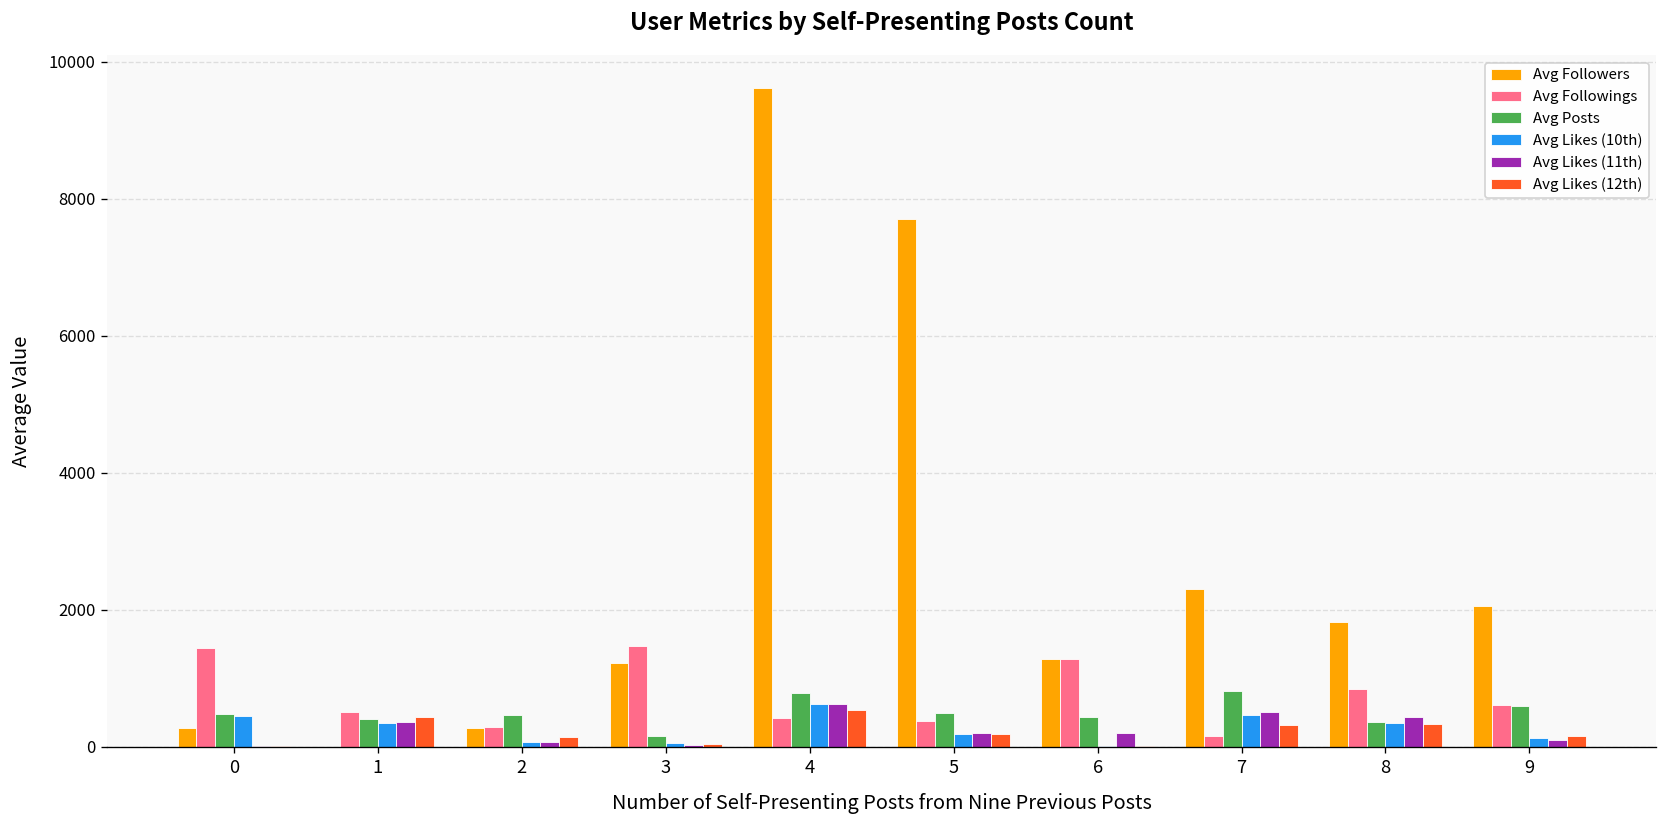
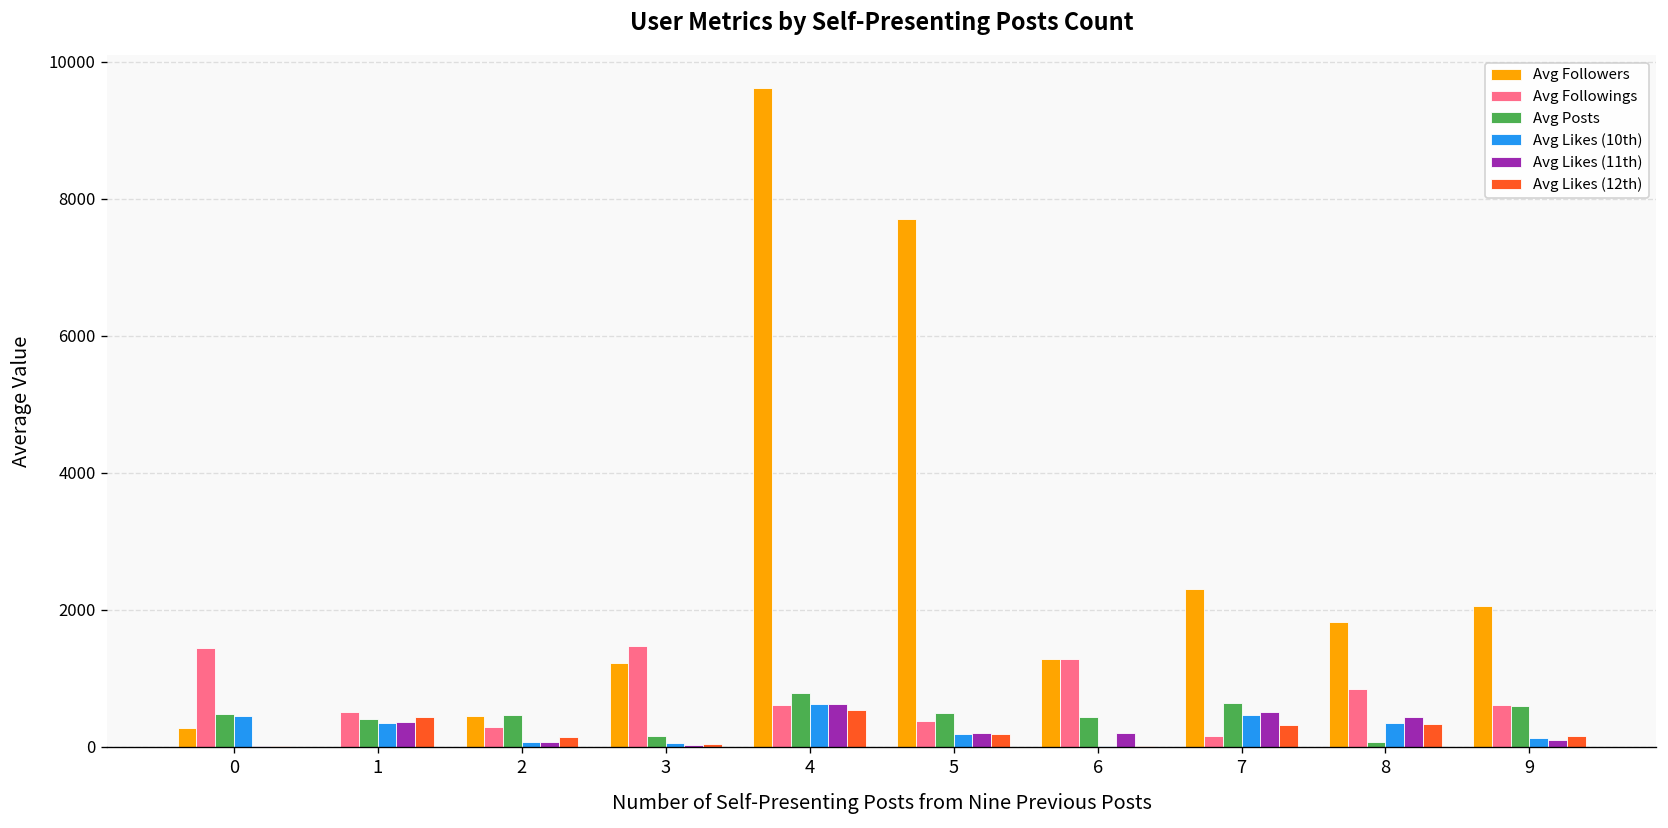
  {
    "Avg Followers": {
      "0": 300,
-     "2": 300,
+     "2": 500,
      "3": 1200,
      "4": 9600,
      "5": 7700,
      "6": 1300,
      "7": 2300,
      "8": 1800,
      "9": 2100
    },
    "Avg Followings": {
      "0": 1400,
      "1": 500,
      "2": 300,
      "3": 1500,
-     "4": 400,
+     "4": 600,
      "5": 400,
      "6": 1300,
      "7": 200,
      "8": 900,
      "9": 600
    },
    "Avg Posts": {
      "0": 500,
      "1": 400,
      "2": 500,
      "3": 200,
      "4": 800,
      "5": 500,
      "6": 400,
-     "7": 800,
-     "8": 400,
+     "7": 600,
+     "8": 100,
      "9": 600
    },
    "Avg Likes (10th)": {
      "0": 400,
      "1": 300,
      "2": 100,
      "3": 100,
      "4": 600,
      "5": 200,
      "7": 500,
      "8": 300,
      "9": 100
    },
    "Avg Likes (11th)": {
      "1": 400,
      "2": 100,
      "4": 600,
      "5": 200,
      "6": 200,
      "7": 500,
      "8": 400,
      "9": 100
    },
    "Avg Likes (12th)": {
      "1": 400,
      "2": 100,
      "4": 500,
      "5": 200,
      "7": 300,
      "8": 300,
      "9": 200
    }
  }
